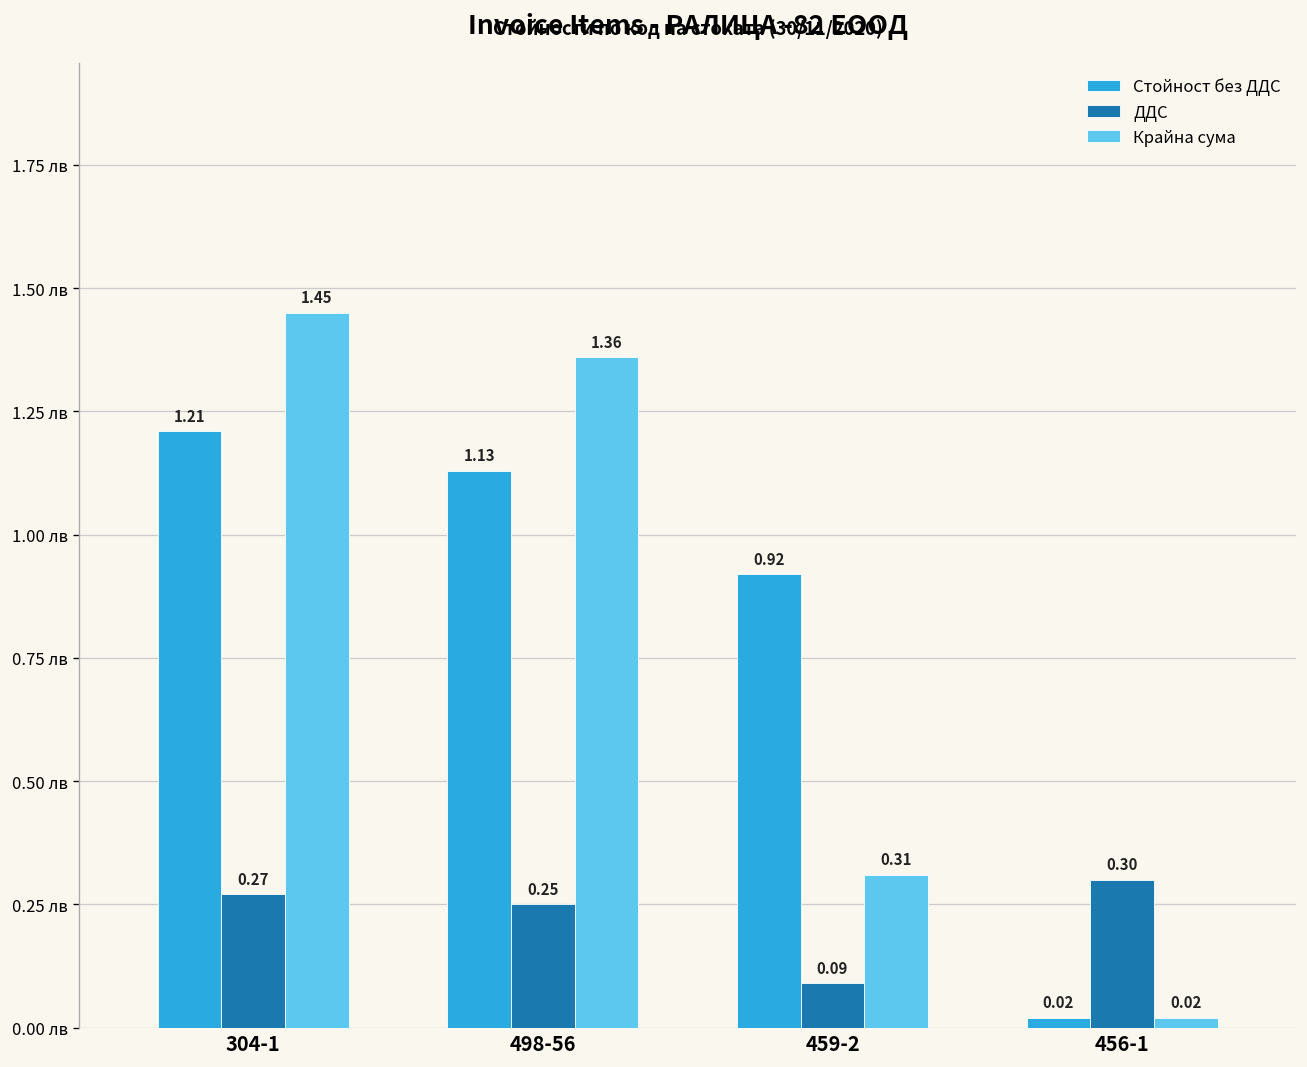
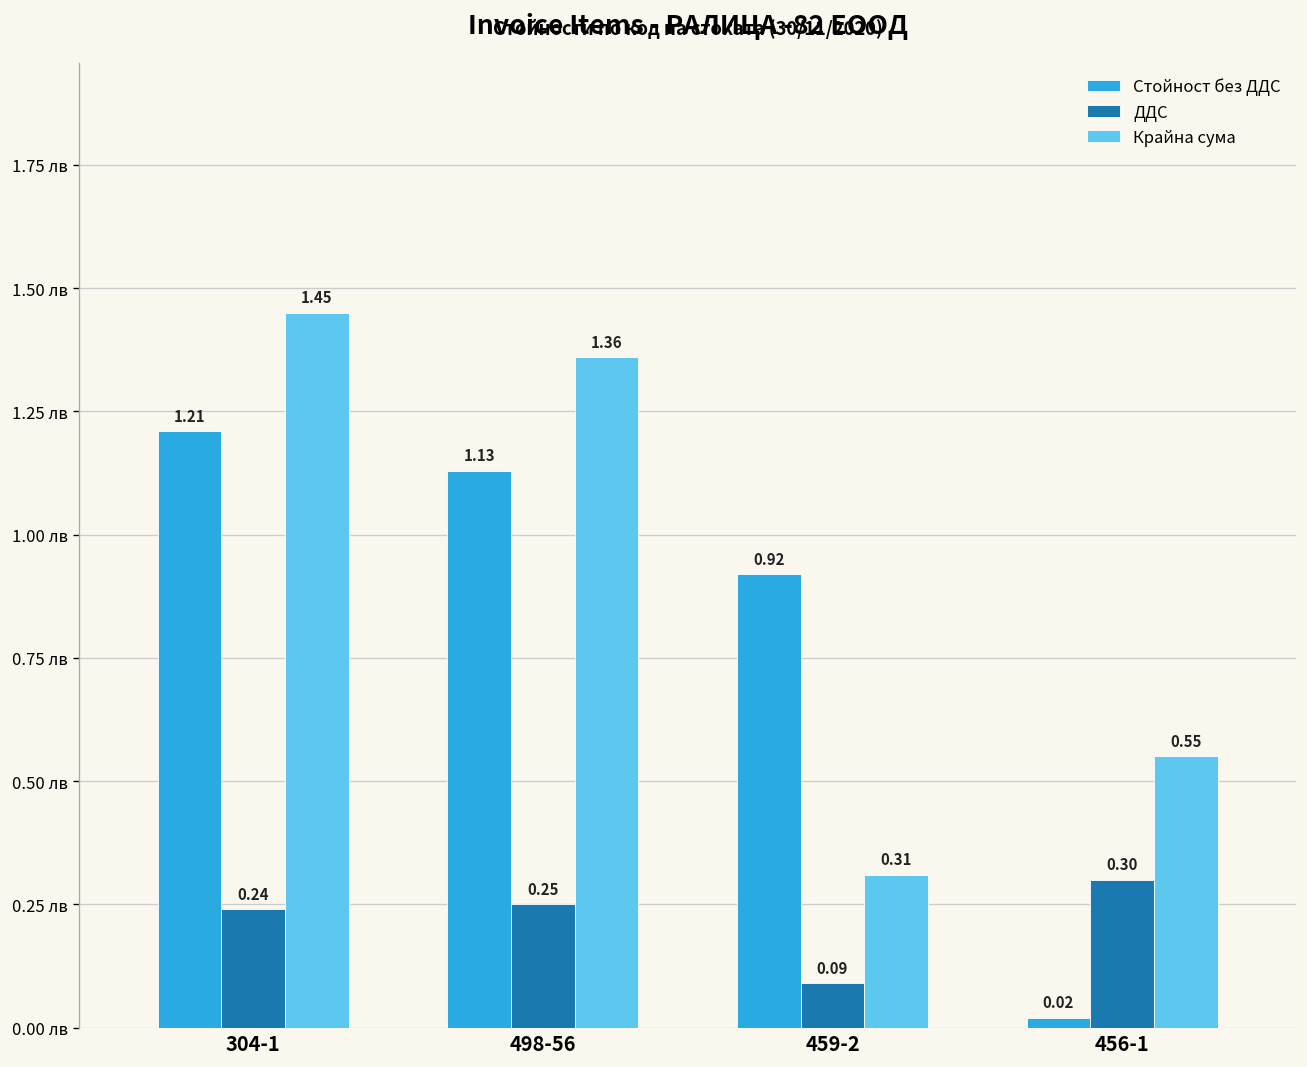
  {
    "Стойност без ДДС": {
      "304-1": 1.21,
      "498-56": 1.13,
      "459-2": 0.92,
      "456-1": 0.02
    },
    "ДДС": {
-     "304-1": 0.27,
+     "304-1": 0.24,
      "498-56": 0.25,
      "459-2": 0.09,
      "456-1": 0.30
    },
    "Крайна сума": {
      "304-1": 1.45,
      "498-56": 1.36,
      "459-2": 0.31,
-     "456-1": 0.02
+     "456-1": 0.55
    }
  }
